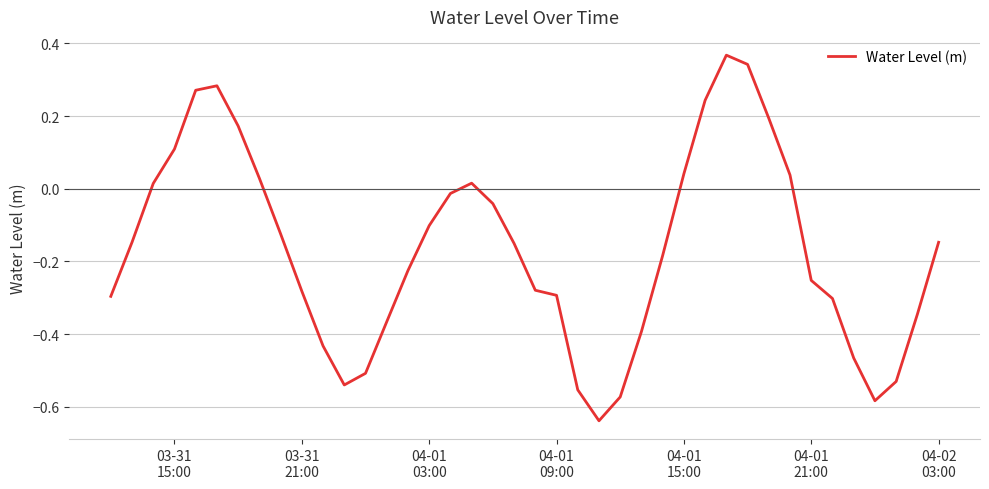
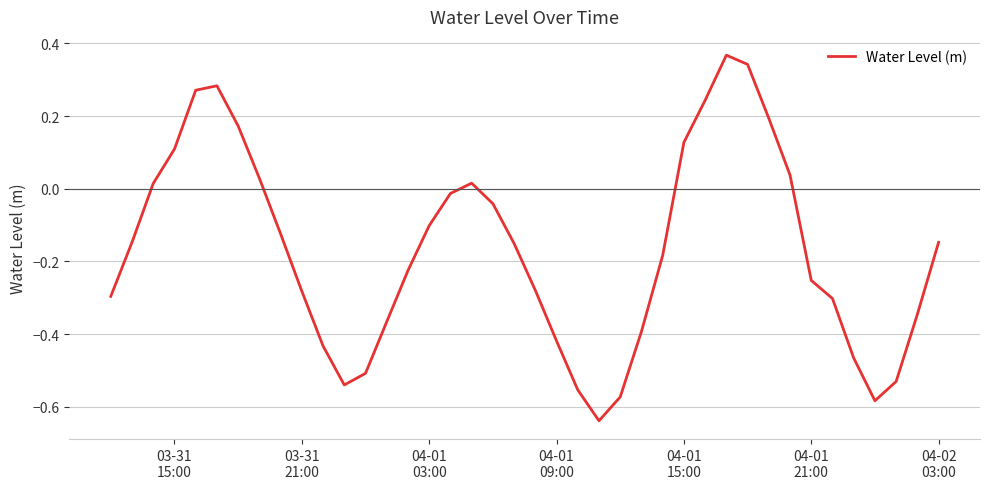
  {
    "03-31 15:00": 0.11,
    "03-31 21:00": -0.28,
    "04-01 03:00": -0.10,
-   "04-01 09:00": -0.29,
-   "04-01 15:00": 0.04,
+   "04-01 09:00": -0.42,
+   "04-01 15:00": 0.13,
    "04-01 21:00": -0.25,
    "04-02 03:00": -0.15
  }
